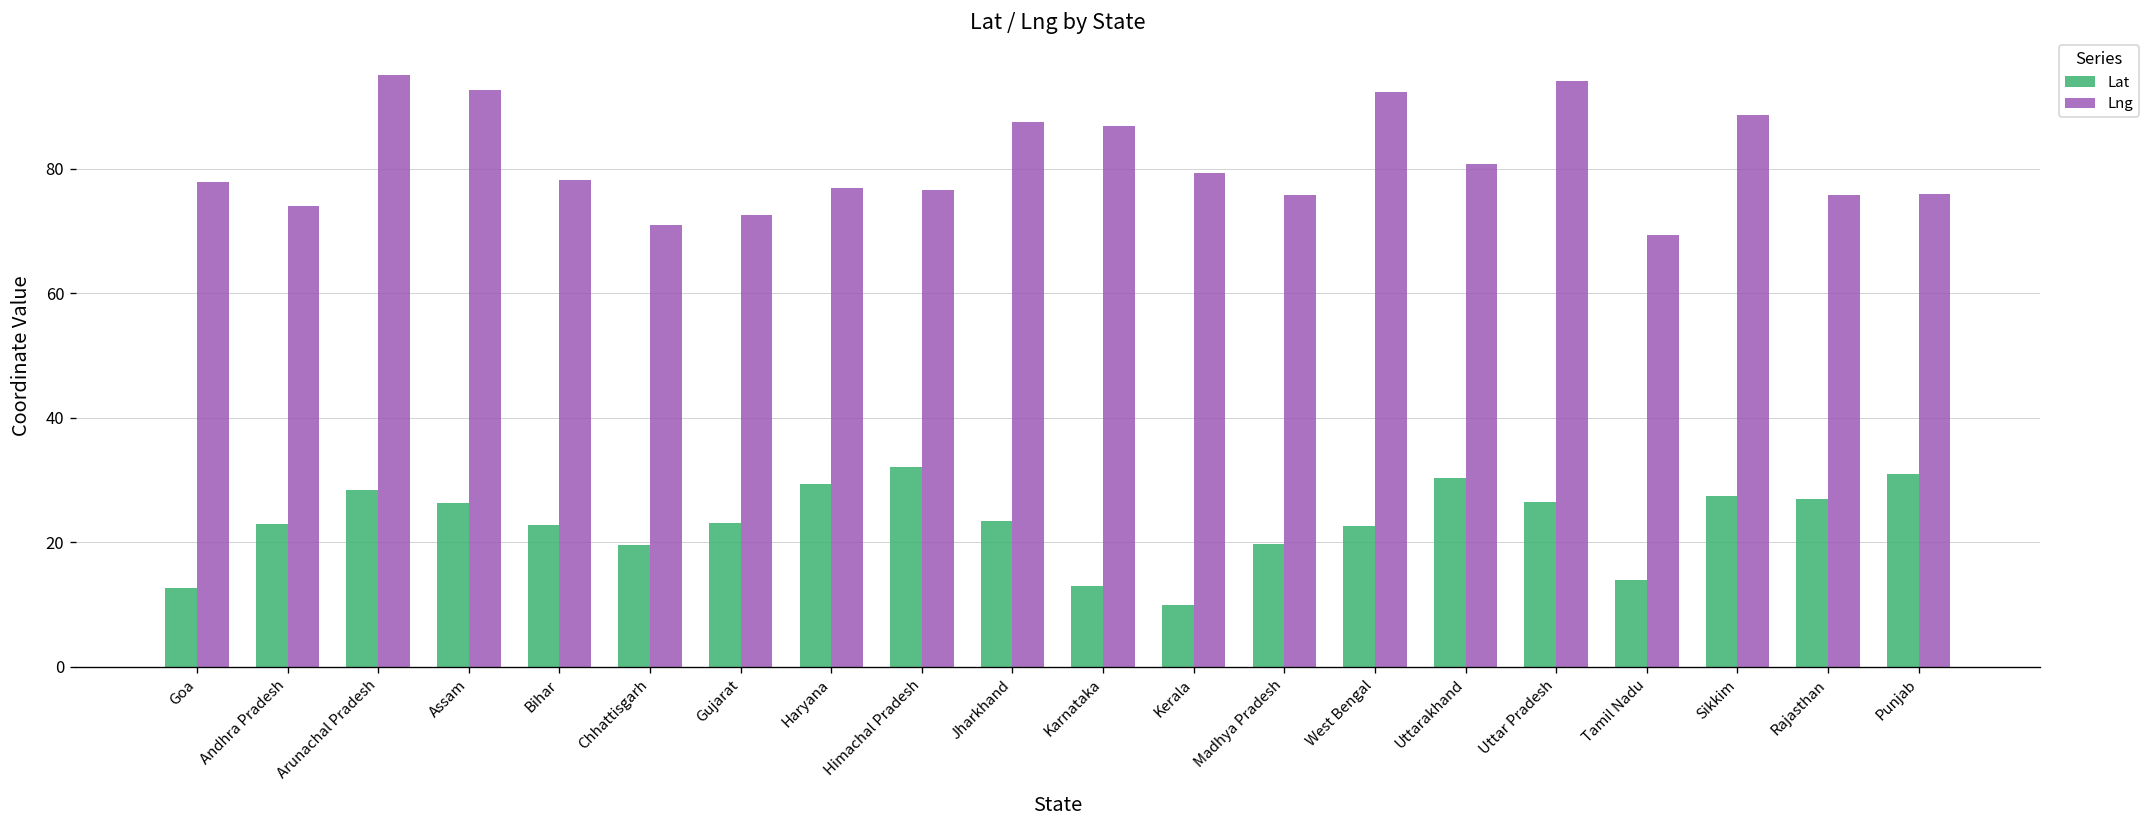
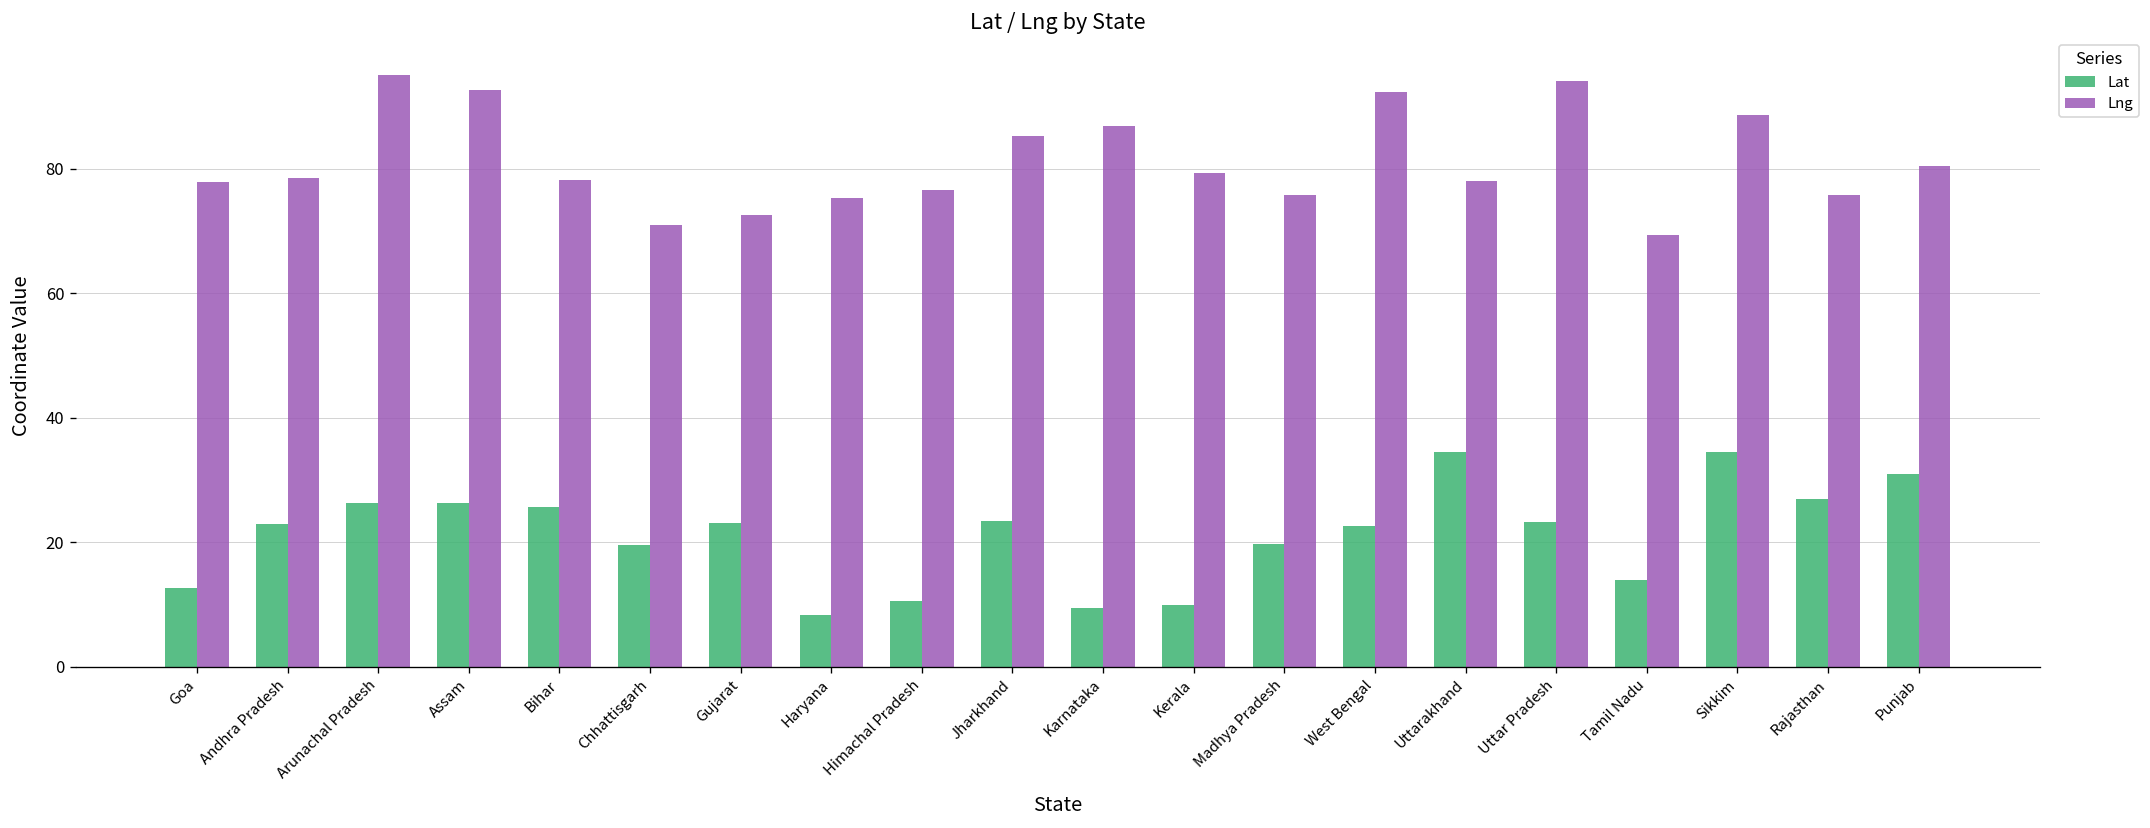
  {
    "Lat": {
      "Goa": 13,
      "Andhra Pradesh": 23,
-     "Arunachal Pradesh": 28,
+     "Arunachal Pradesh": 26,
      "Assam": 26,
-     "Bihar": 23,
+     "Bihar": 26,
      "Chhattisgarh": 20,
      "Gujarat": 23,
-     "Haryana": 29,
-     "Himachal Pradesh": 32,
+     "Haryana": 8,
+     "Himachal Pradesh": 11,
      "Jharkhand": 23,
-     "Karnataka": 13,
+     "Karnataka": 9,
      "Kerala": 10,
      "Madhya Pradesh": 20,
      "West Bengal": 23,
-     "Uttarakhand": 30,
-     "Uttar Pradesh": 26,
+     "Uttarakhand": 35,
+     "Uttar Pradesh": 23,
      "Tamil Nadu": 14,
-     "Sikkim": 27,
+     "Sikkim": 34,
      "Rajasthan": 27,
      "Punjab": 31
    },
    "Lng": {
      "Goa": 78,
-     "Andhra Pradesh": 74,
+     "Andhra Pradesh": 78,
      "Arunachal Pradesh": 95,
      "Assam": 93,
      "Bihar": 78,
      "Chhattisgarh": 71,
      "Gujarat": 73,
-     "Haryana": 77,
+     "Haryana": 75,
      "Himachal Pradesh": 77,
-     "Jharkhand": 88,
+     "Jharkhand": 85,
      "Karnataka": 87,
      "Kerala": 79,
      "Madhya Pradesh": 76,
      "West Bengal": 92,
-     "Uttarakhand": 81,
+     "Uttarakhand": 78,
      "Uttar Pradesh": 94,
      "Tamil Nadu": 69,
      "Sikkim": 89,
      "Rajasthan": 76,
-     "Punjab": 76
+     "Punjab": 80
    }
  }
